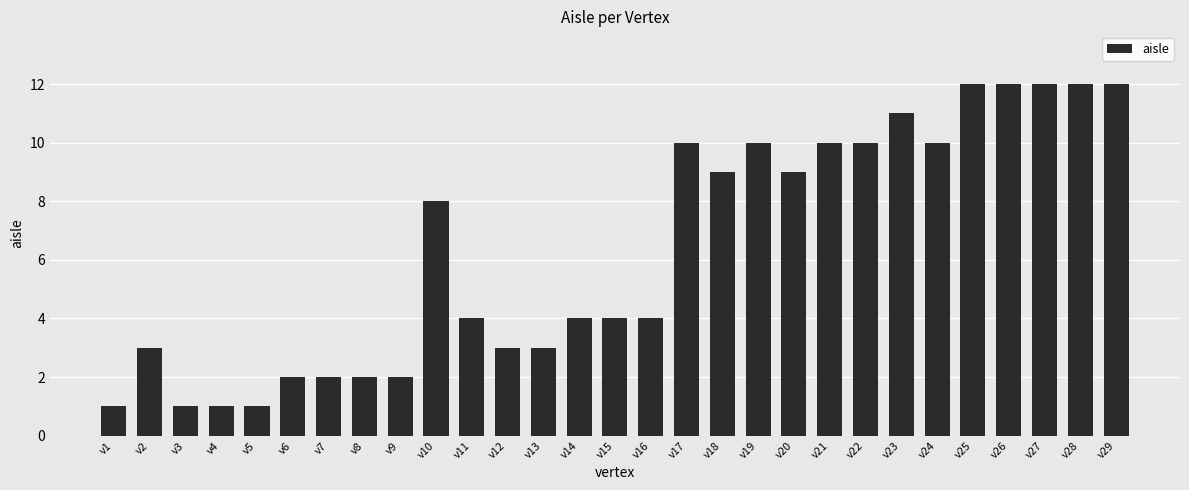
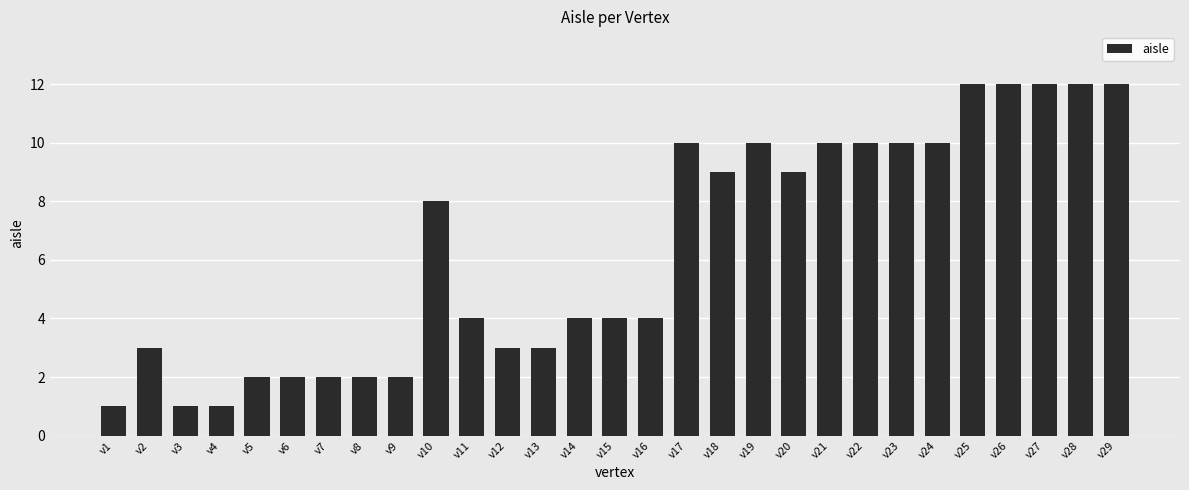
  {
    "v1": 1,
    "v2": 3,
    "v3": 1,
    "v4": 1,
-   "v5": 1,
+   "v5": 2,
    "v6": 2,
    "v7": 2,
    "v8": 2,
    "v9": 2,
    "v10": 8,
    "v11": 4,
    "v12": 3,
    "v13": 3,
    "v14": 4,
    "v15": 4,
    "v16": 4,
    "v17": 10,
    "v18": 9,
    "v19": 10,
    "v20": 9,
    "v21": 10,
    "v22": 10,
-   "v23": 11,
+   "v23": 10,
    "v24": 10,
    "v25": 12,
    "v26": 12,
    "v27": 12,
    "v28": 12,
    "v29": 12
  }
